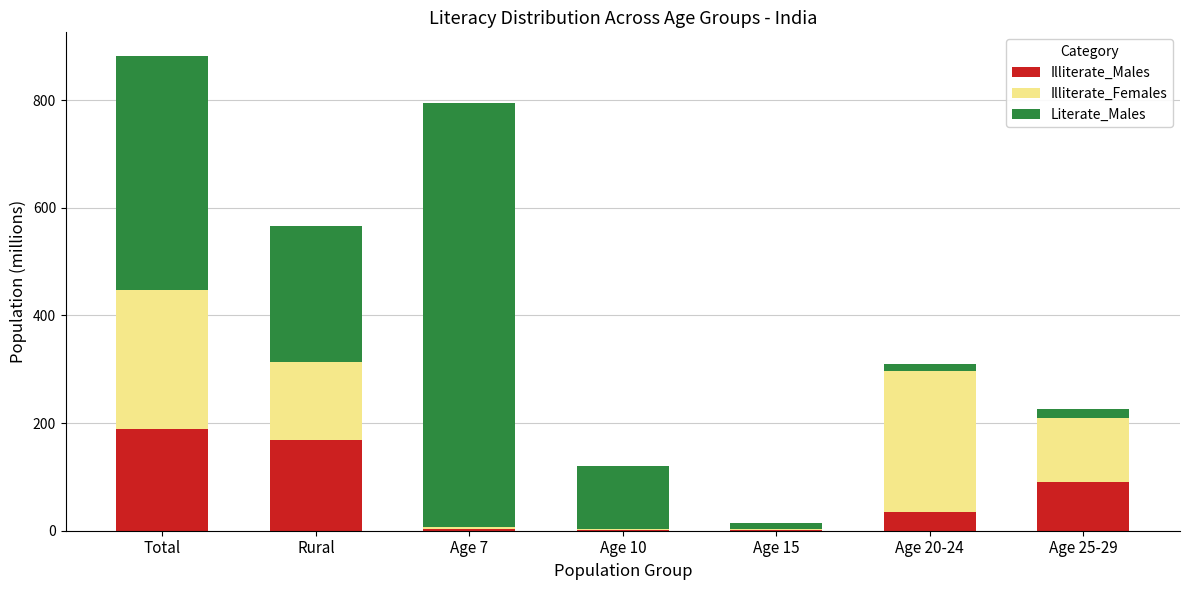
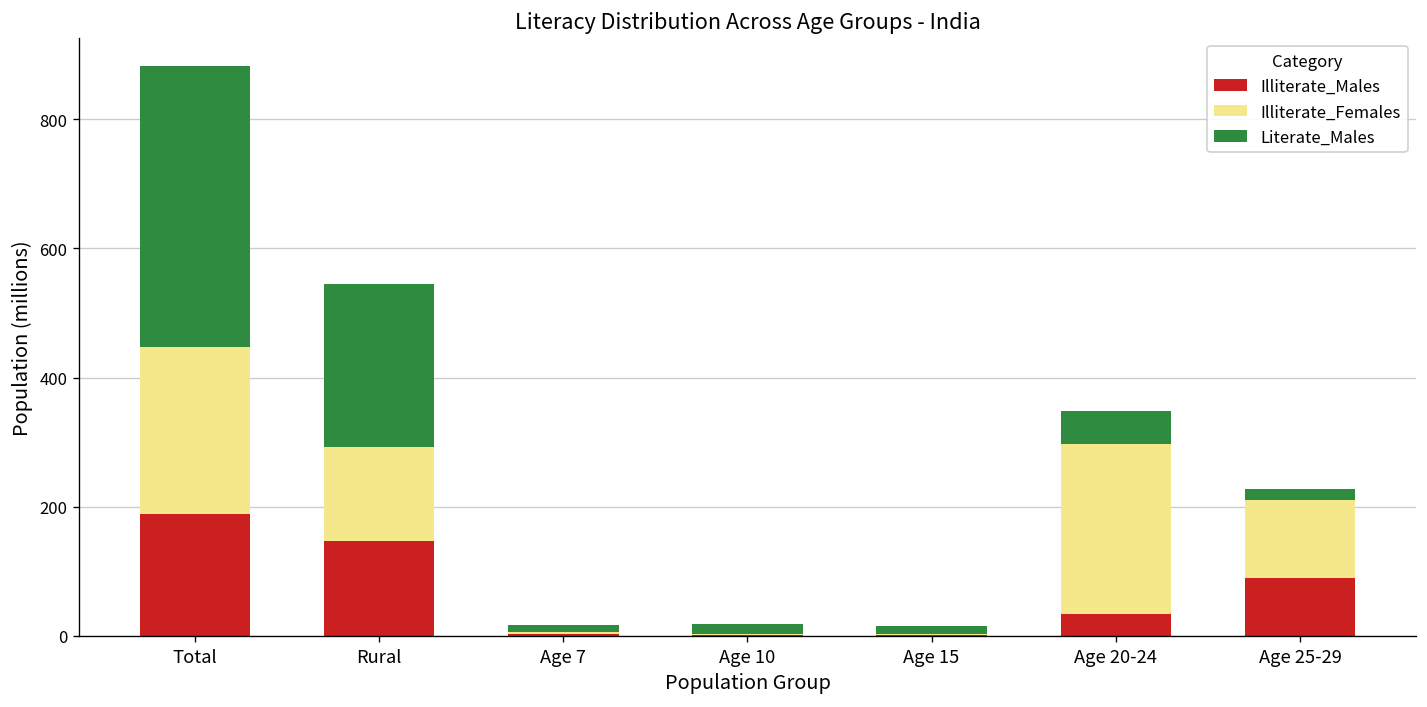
  {
    "Illiterate_Males": {
      "Total": 190,
-     "Rural": 170,
+     "Rural": 150,
      "Age 20-24": 30,
      "Age 25-29": 90
    },
    "Illiterate_Females": {
      "Total": 260,
      "Rural": 150,
      "Age 20-24": 260,
      "Age 25-29": 120
    },
    "Literate_Males": {
      "Total": 430,
      "Rural": 250,
-     "Age 7": 790,
-     "Age 10": 120,
+     "Age 7": 10,
+     "Age 10": 10,
      "Age 15": 10,
-     "Age 20-24": 10,
+     "Age 20-24": 50,
      "Age 25-29": 20
    }
  }
